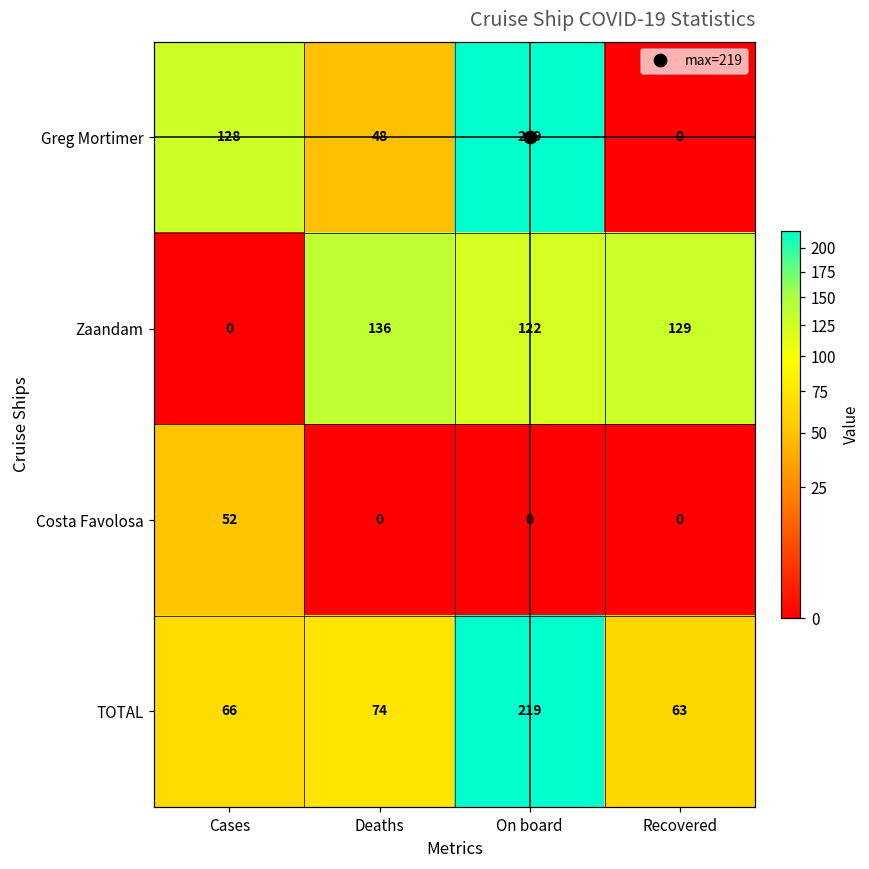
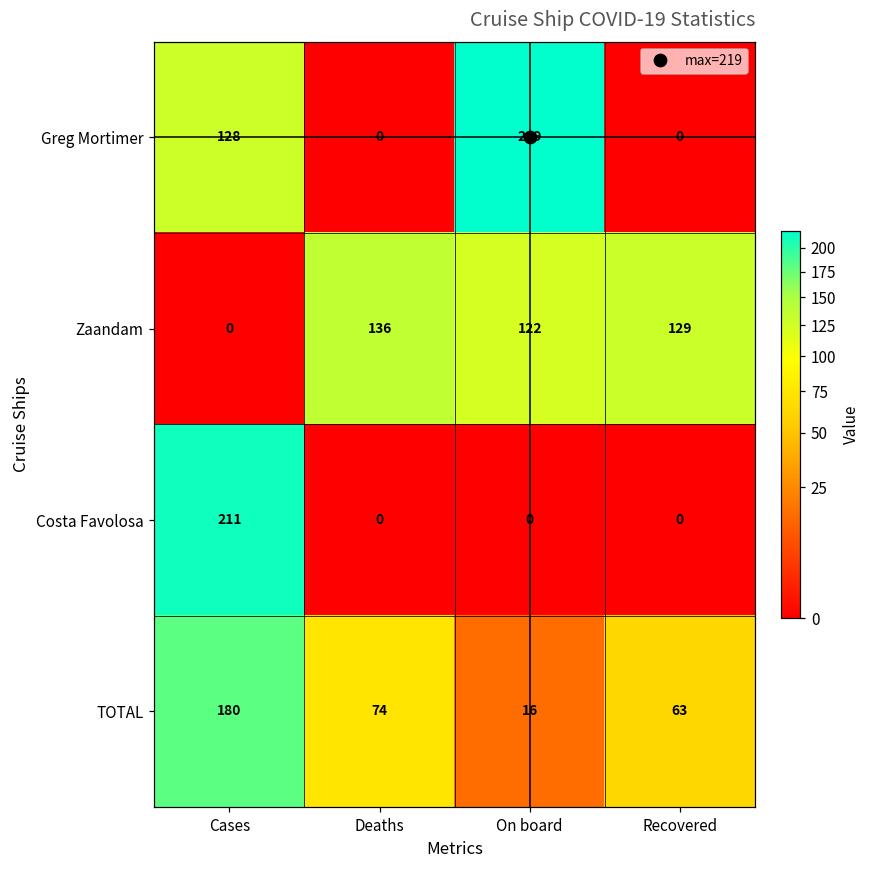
  {
    "Greg Mortimer": {
      "Cases": 128,
-     "Deaths": 48,
+     "Deaths": 0,
      "Recovered": 0
    },
    "Zaandam": {
      "Cases": 0,
      "Deaths": 136,
      "On board": 122,
      "Recovered": 129
    },
    "Costa Favolosa": {
-     "Cases": 52,
+     "Cases": 211,
      "Deaths": 0,
      "On board": 0,
      "Recovered": 0
    },
    "TOTAL": {
-     "Cases": 66,
+     "Cases": 180,
      "Deaths": 74,
-     "On board": 219,
+     "On board": 16,
      "Recovered": 63
    }
  }
